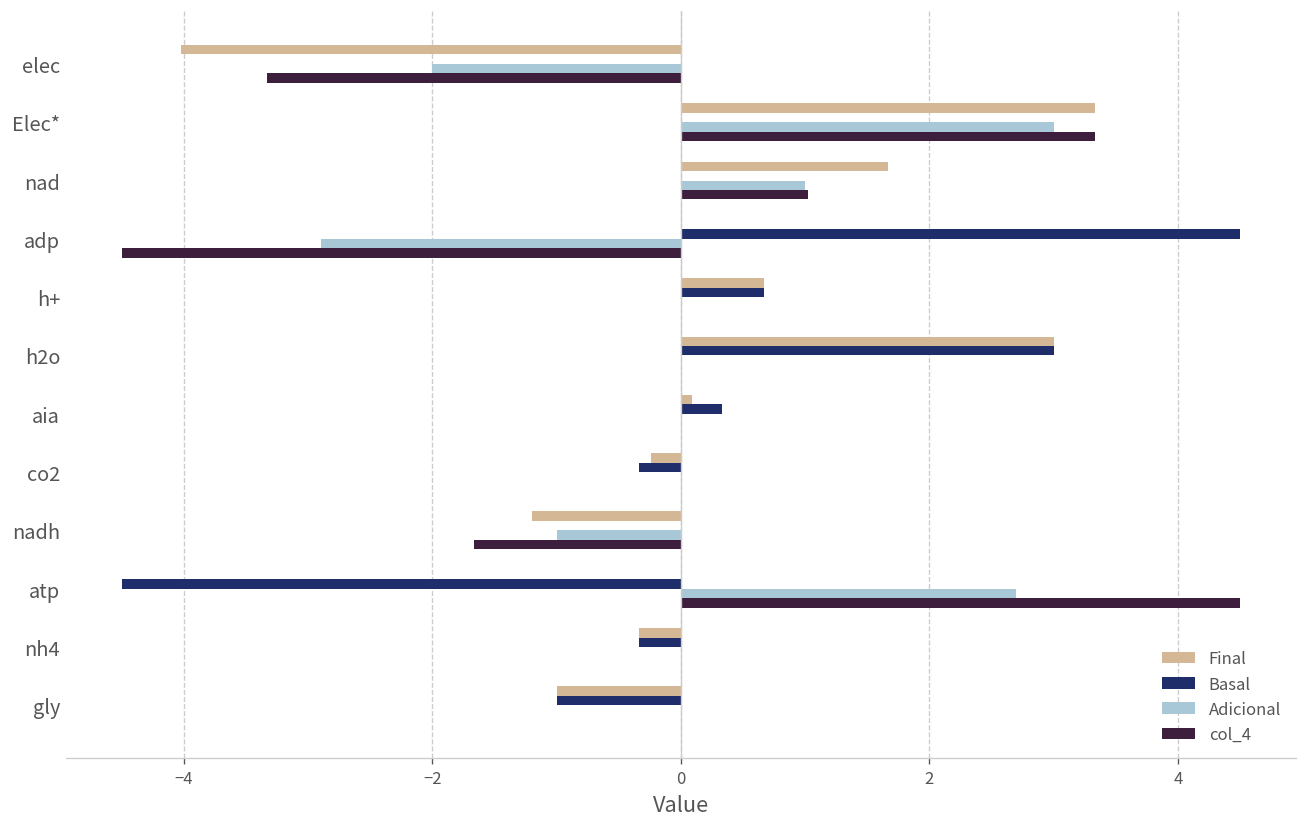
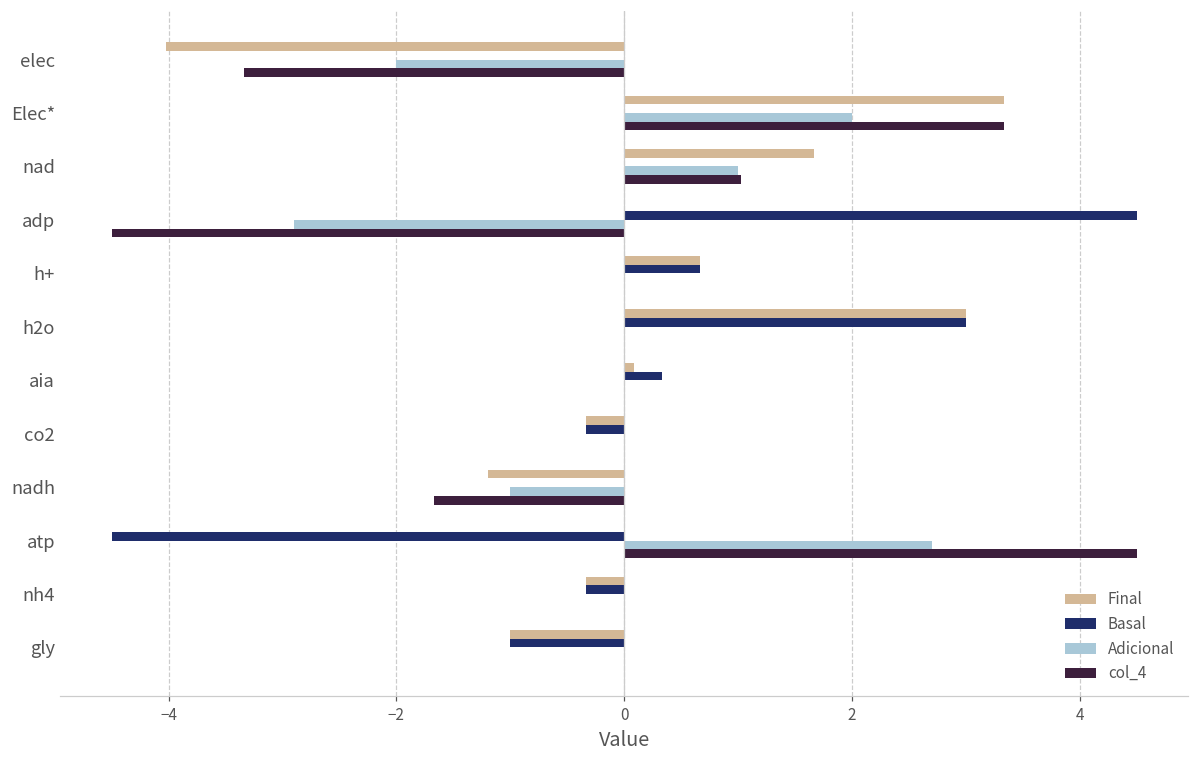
  {
    "Final": {
      "elec": -4.02,
      "Elec*": 3.33,
      "nad": 1.67,
      "adp": 0.00,
      "h+": 0.67,
      "h2o": 3.00,
      "aia": 0.09,
-     "co2": -0.24,
+     "co2": -0.33,
      "nadh": -1.20,
      "atp": 0.00,
      "nh4": -0.33,
      "gly": -1.00
    },
    "Adicional": {
      "elec": -2,
-     "Elec*": 3,
+     "Elec*": 2,
      "nad": 1,
      "adp": -2.90,
      "h+": 0,
      "h2o": 0,
      "aia": 0,
      "co2": 0,
      "nadh": -1,
      "atp": 2.70,
      "nh4": 0,
      "gly": 0
    }
  }
